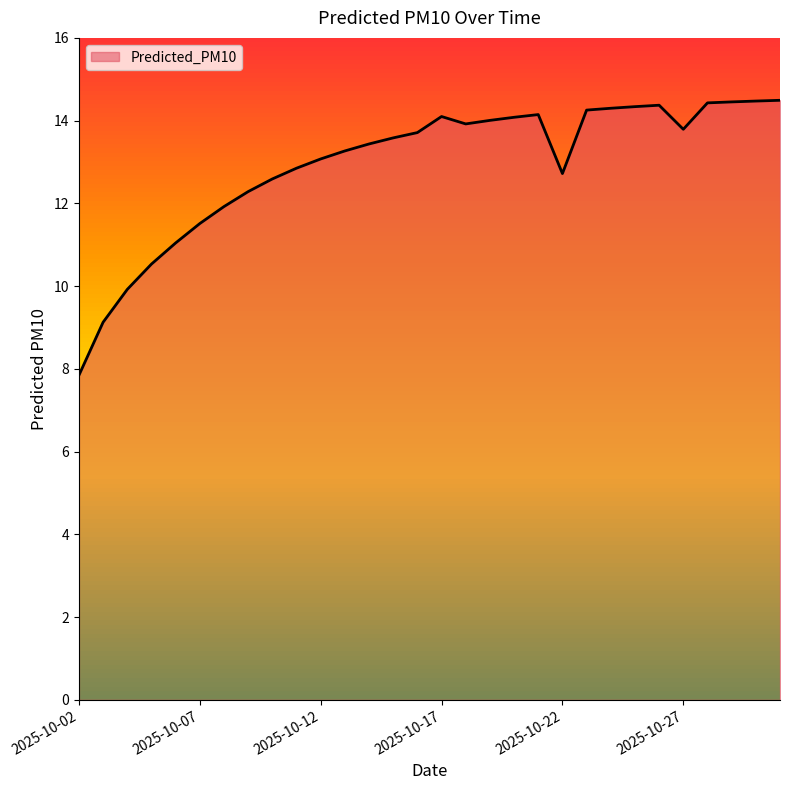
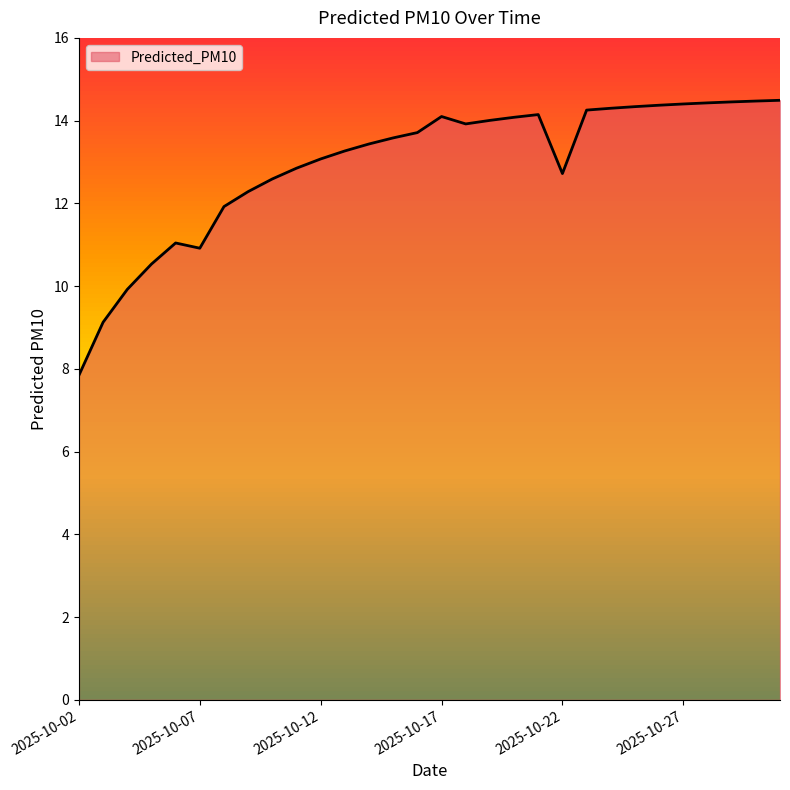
  {
    "2025-10-02": 7.8,
-   "2025-10-07": 11.5,
+   "2025-10-07": 10.9,
    "2025-10-12": 13.1,
    "2025-10-17": 14.1,
    "2025-10-22": 12.7,
-   "2025-10-27": 13.8
+   "2025-10-27": 14.4
  }
